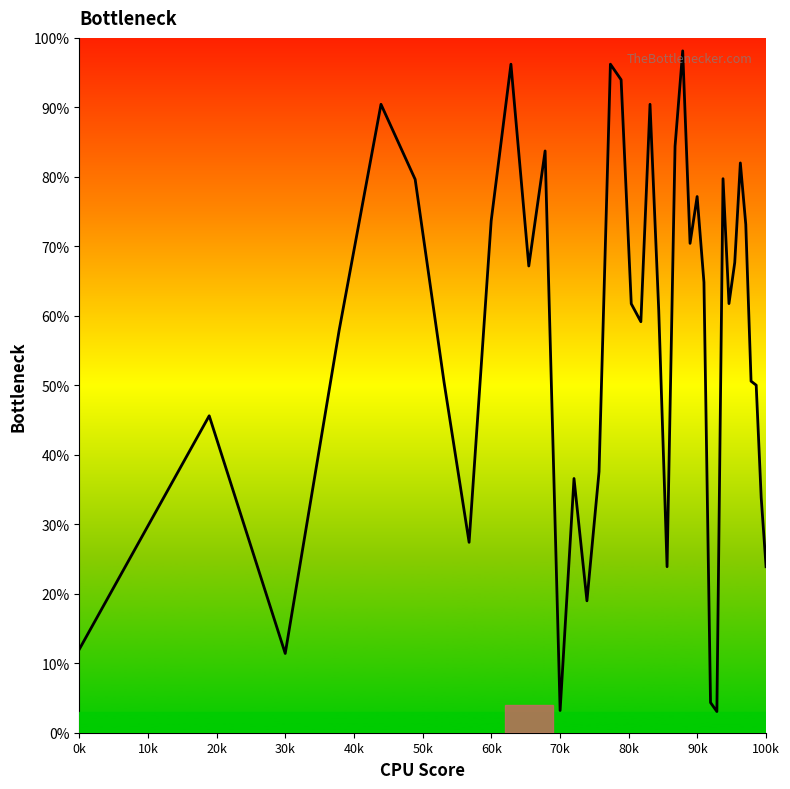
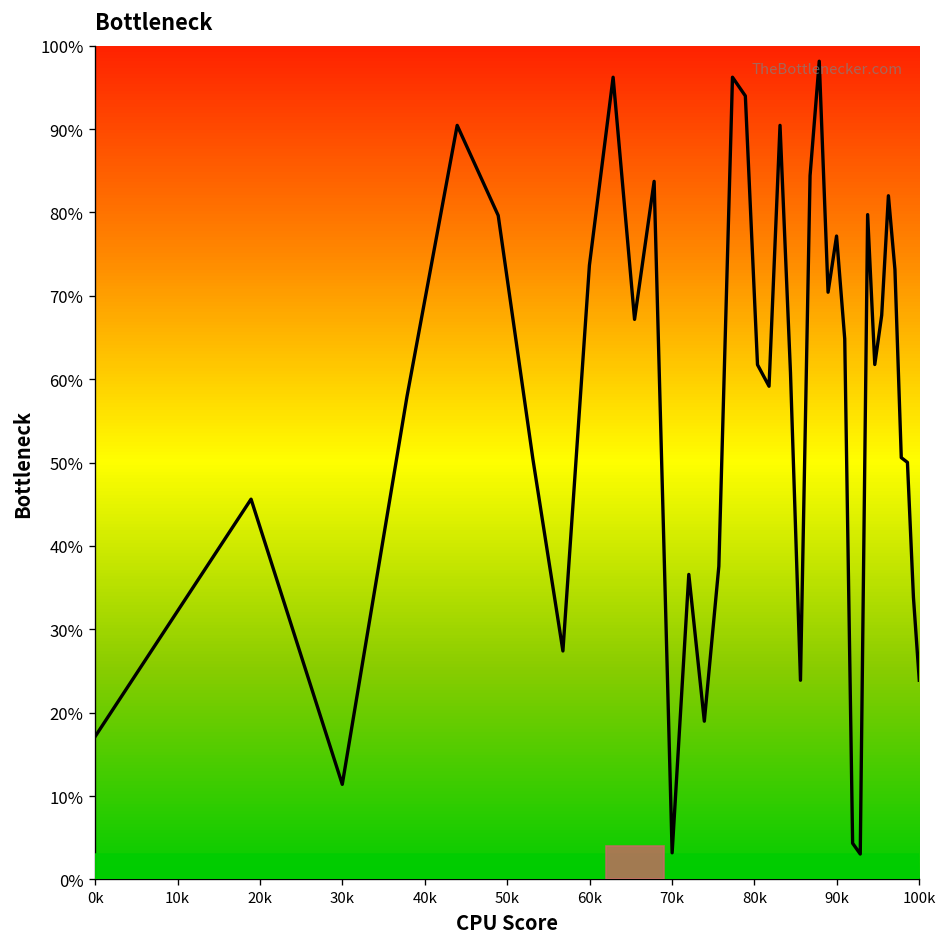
  {
-   "0k": "12%",
+   "0k": "17%",
    "30k": "11%",
    "70k": "3%",
    "100k": "24%"
  }
